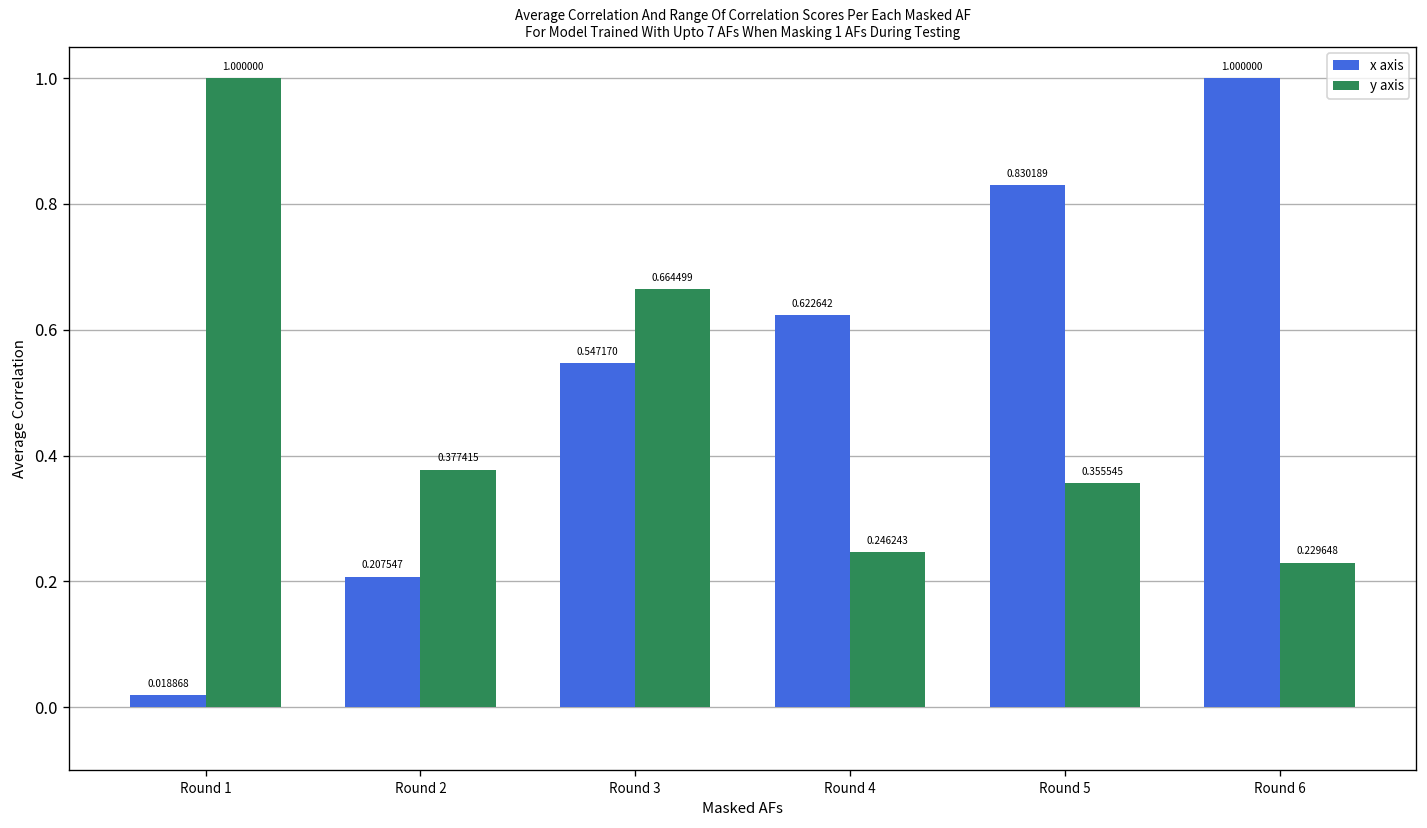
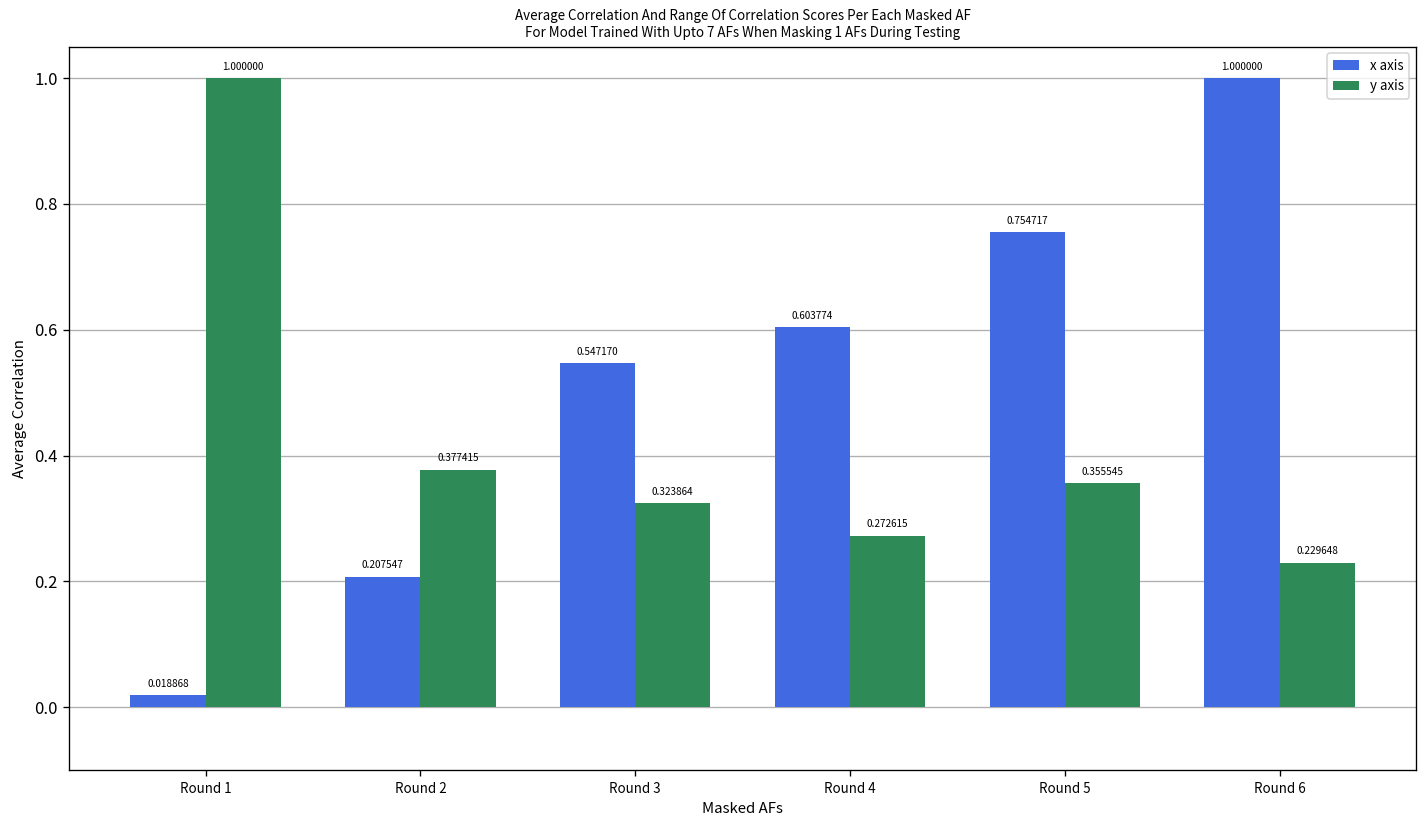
  {
    "x axis": {
      "Round 1": 0.018868,
      "Round 2": 0.207547,
      "Round 3": 0.547170,
-     "Round 4": 0.622642,
-     "Round 5": 0.830189,
+     "Round 4": 0.603774,
+     "Round 5": 0.754717,
      "Round 6": 1.000000
    },
    "y axis": {
      "Round 1": 1.000000,
      "Round 2": 0.377415,
-     "Round 3": 0.664499,
-     "Round 4": 0.246243,
+     "Round 3": 0.323864,
+     "Round 4": 0.272615,
      "Round 5": 0.355545,
      "Round 6": 0.229648
    }
  }
